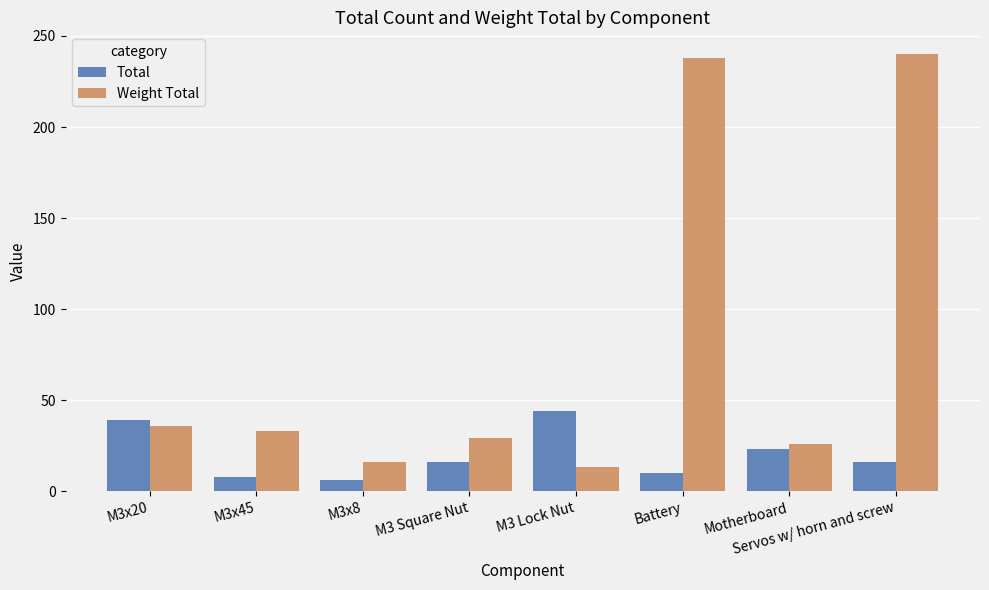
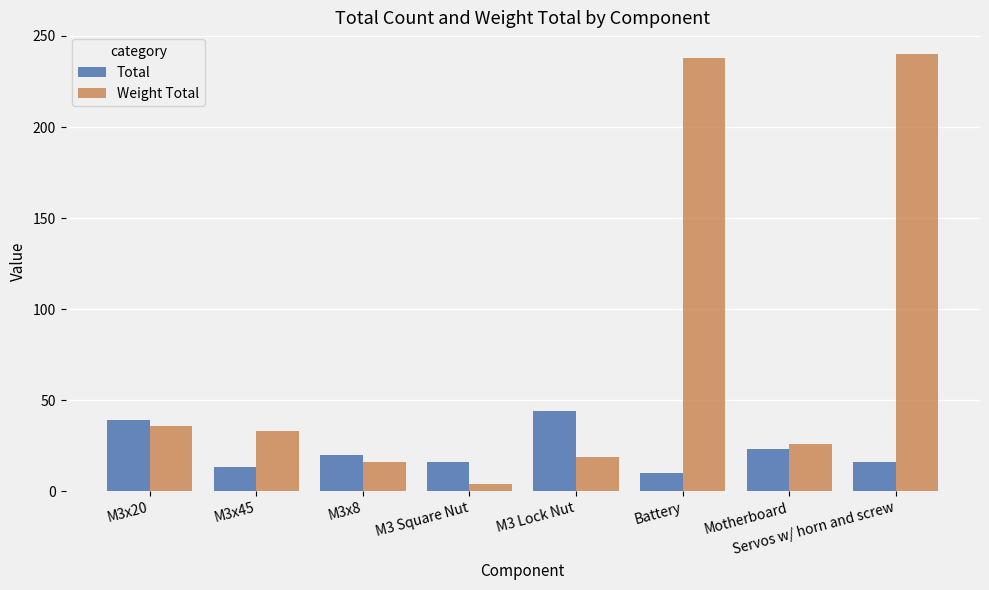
  {
    "Total": {
      "M3x20": 39,
-     "M3x45": 8,
-     "M3x8": 6,
+     "M3x45": 13,
+     "M3x8": 20,
      "M3 Square Nut": 16,
      "M3 Lock Nut": 44,
      "Battery": 10,
      "Motherboard": 23,
      "Servos w/ horn and screw": 16
    },
    "Weight Total": {
      "M3x20": 36,
      "M3x45": 33,
      "M3x8": 16,
-     "M3 Square Nut": 29,
-     "M3 Lock Nut": 13,
+     "M3 Square Nut": 4,
+     "M3 Lock Nut": 19,
      "Battery": 238,
      "Motherboard": 26,
      "Servos w/ horn and screw": 240
    }
  }
